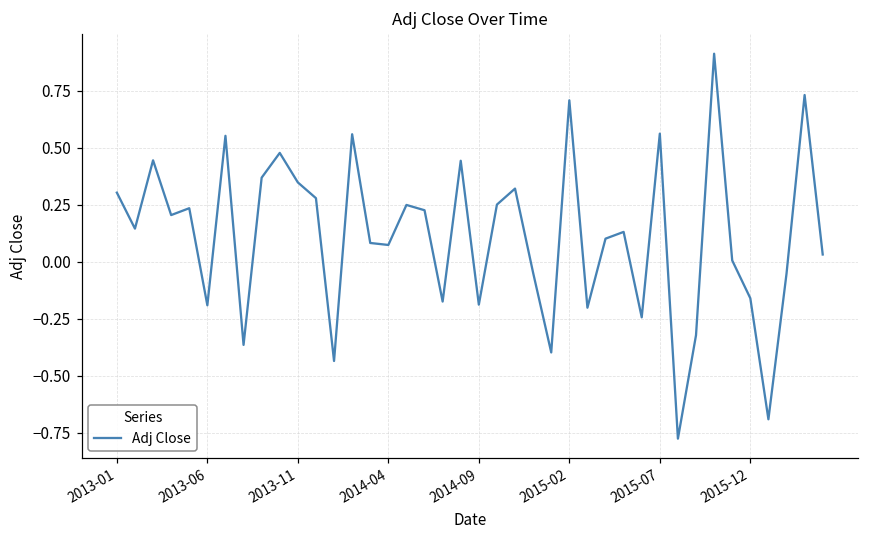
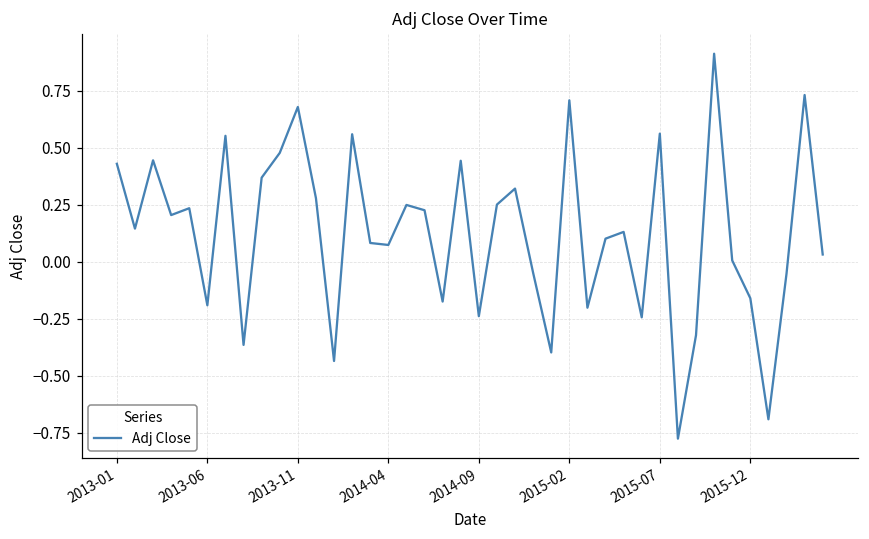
  {
-   "2013-01": 0.30,
+   "2013-01": 0.43,
    "2013-06": -0.19,
-   "2013-11": 0.35,
+   "2013-11": 0.68,
    "2014-04": 0.07,
-   "2014-09": -0.19,
+   "2014-09": -0.24,
    "2015-02": 0.71,
    "2015-07": 0.56,
    "2015-12": -0.16
  }
